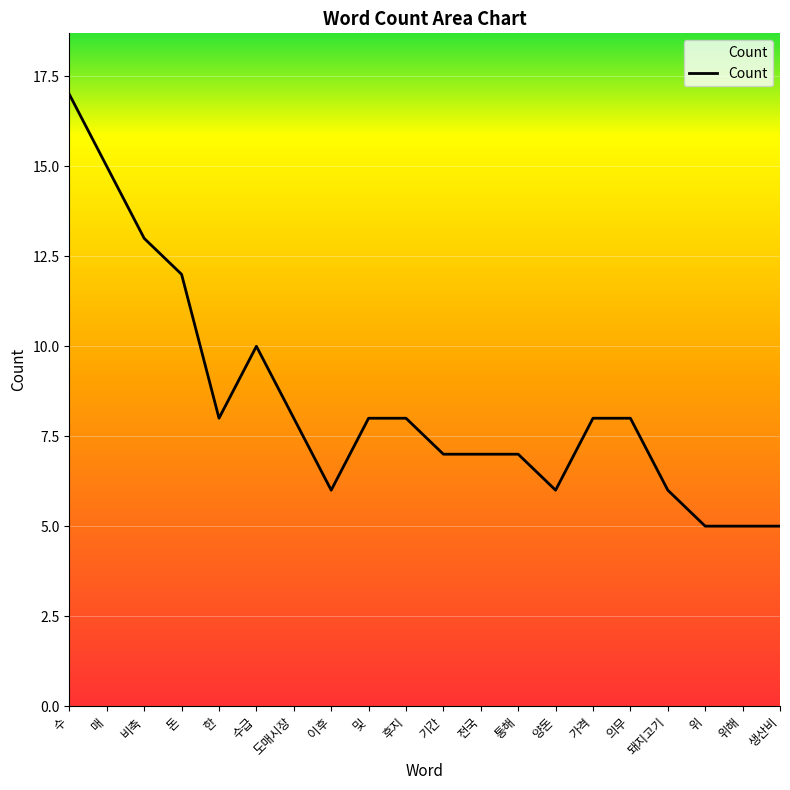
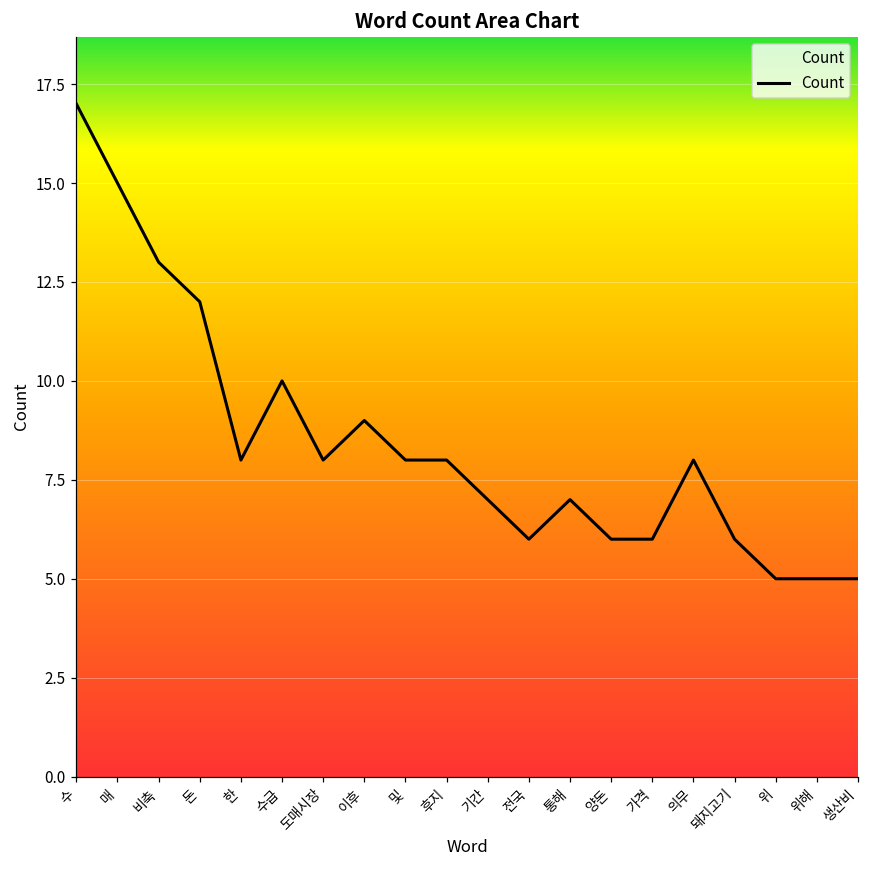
  {
    "수": 17,
    "매": 15,
    "비축": 13,
    "돈": 12,
    "한": 8,
    "수급": 10,
    "도매시장": 8,
-   "이후": 6,
+   "이후": 9,
    "및": 8,
    "후지": 8,
    "기간": 7,
-   "전국": 7,
+   "전국": 6,
    "통해": 7,
    "양돈": 6,
-   "가격": 8,
+   "가격": 6,
    "의무": 8,
    "돼지고기": 6,
    "위": 5,
    "위해": 5,
    "생산비": 5
  }
